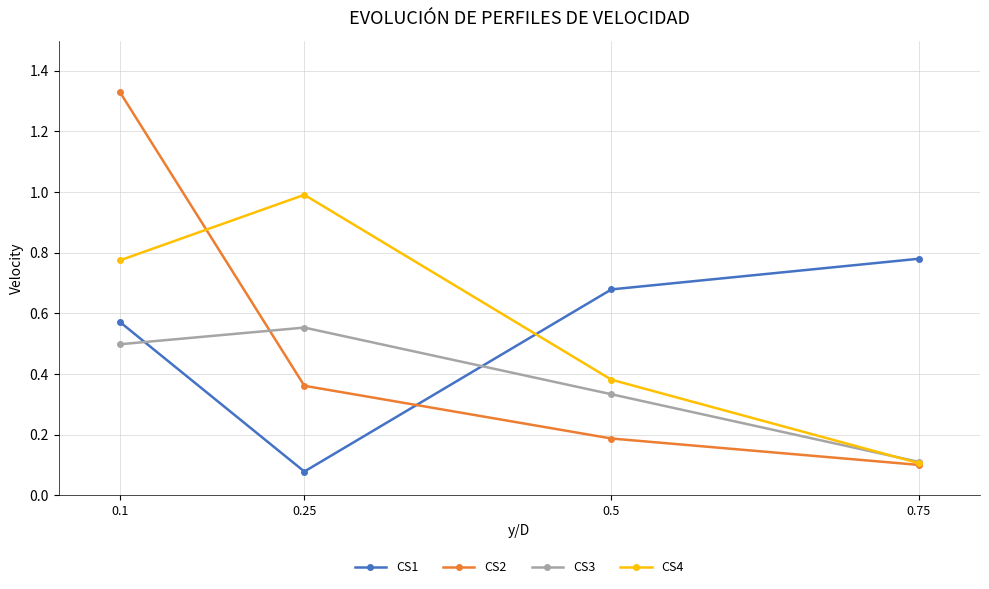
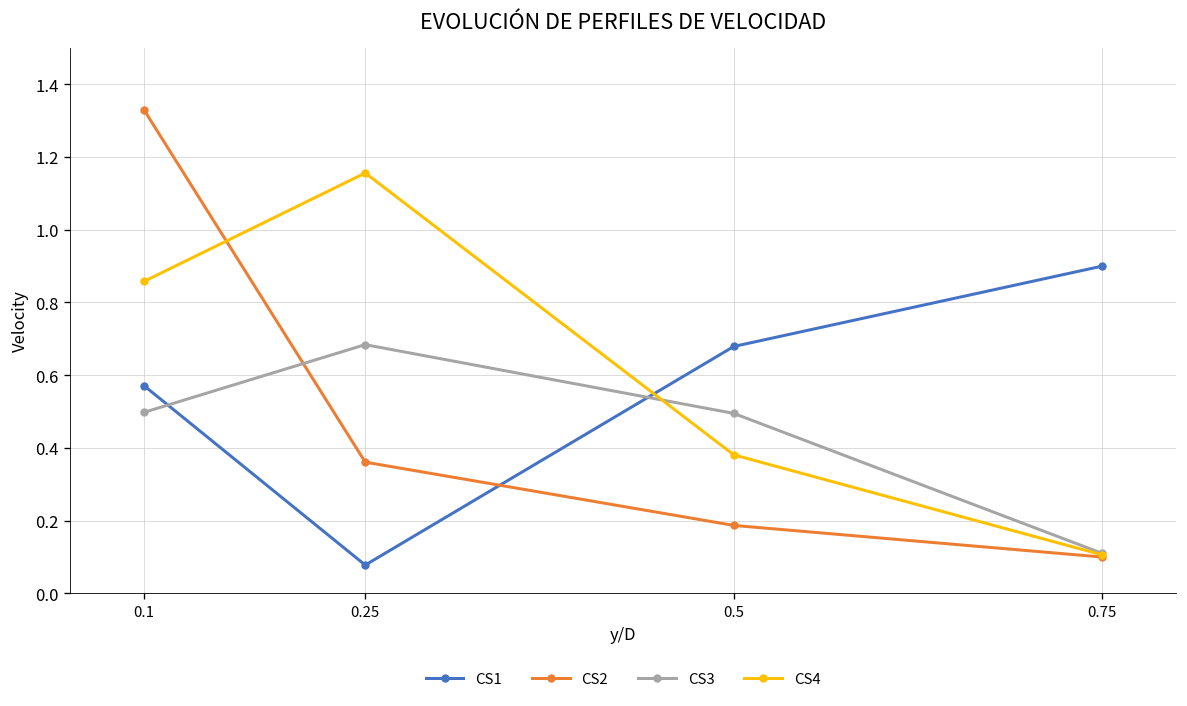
  {
    "CS1": {
      "0.1": 0.57,
      "0.25": 0.08,
      "0.5": 0.68,
-     "0.75": 0.78
+     "0.75": 0.90
    },
    "CS2": {
      "0.1": 1.33,
      "0.25": 0.36,
      "0.5": 0.19
    },
    "CS3": {
      "0.1": 0.50,
-     "0.25": 0.55,
-     "0.5": 0.33
+     "0.25": 0.68,
+     "0.5": 0.50
    },
    "CS4": {
-     "0.1": 0.78,
-     "0.25": 0.99,
+     "0.1": 0.86,
+     "0.25": 1.16,
      "0.5": 0.38
    }
  }
